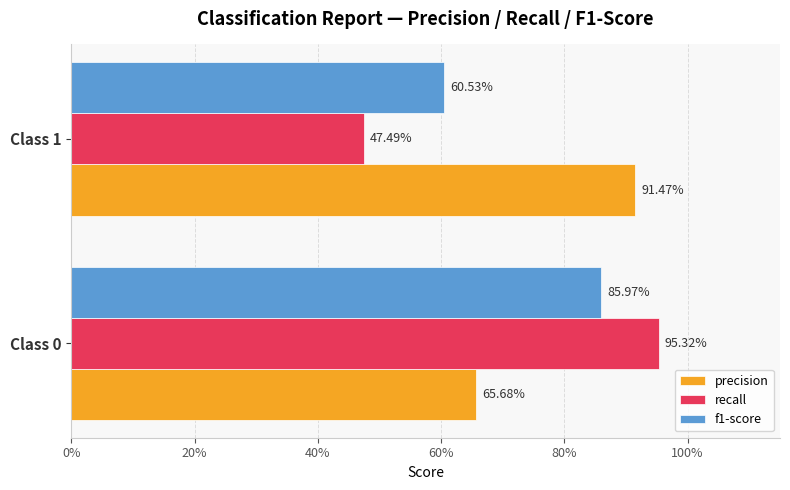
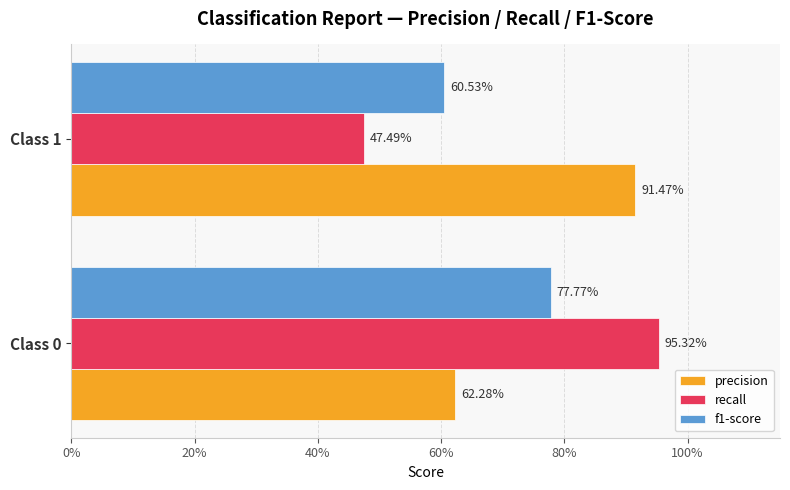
  {
    "precision": {
      "Class 1": "91.47%",
-     "Class 0": "65.68%"
+     "Class 0": "62.28%"
    },
    "recall": {
      "Class 1": "47.49%",
      "Class 0": "95.32%"
    },
    "f1-score": {
      "Class 1": "60.53%",
-     "Class 0": "85.97%"
+     "Class 0": "77.77%"
    }
  }
